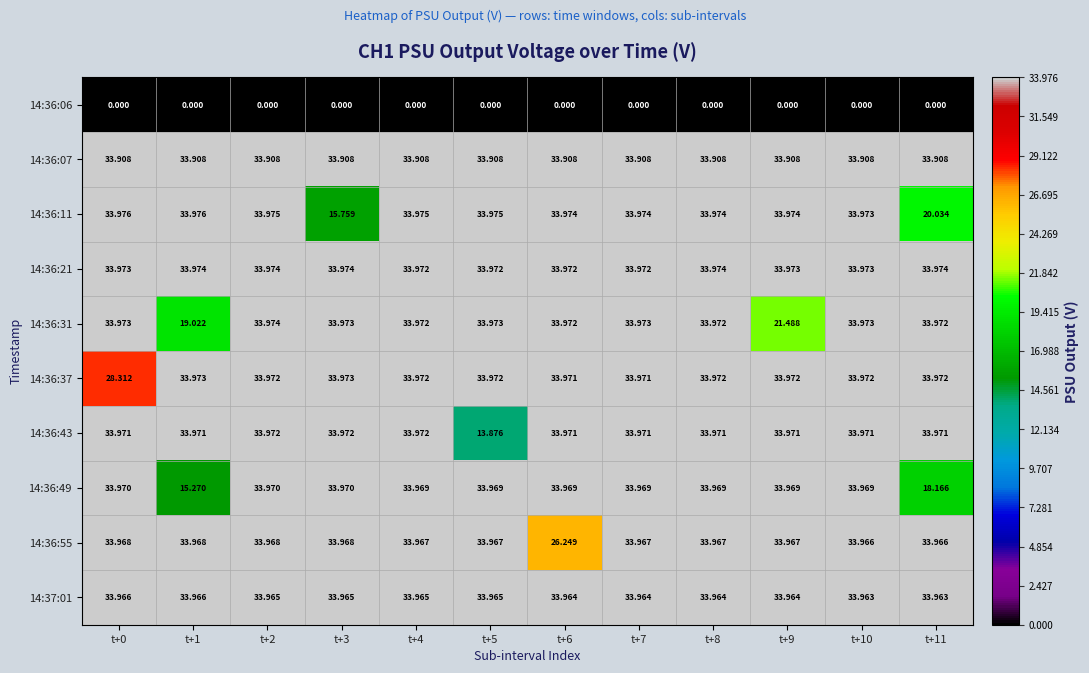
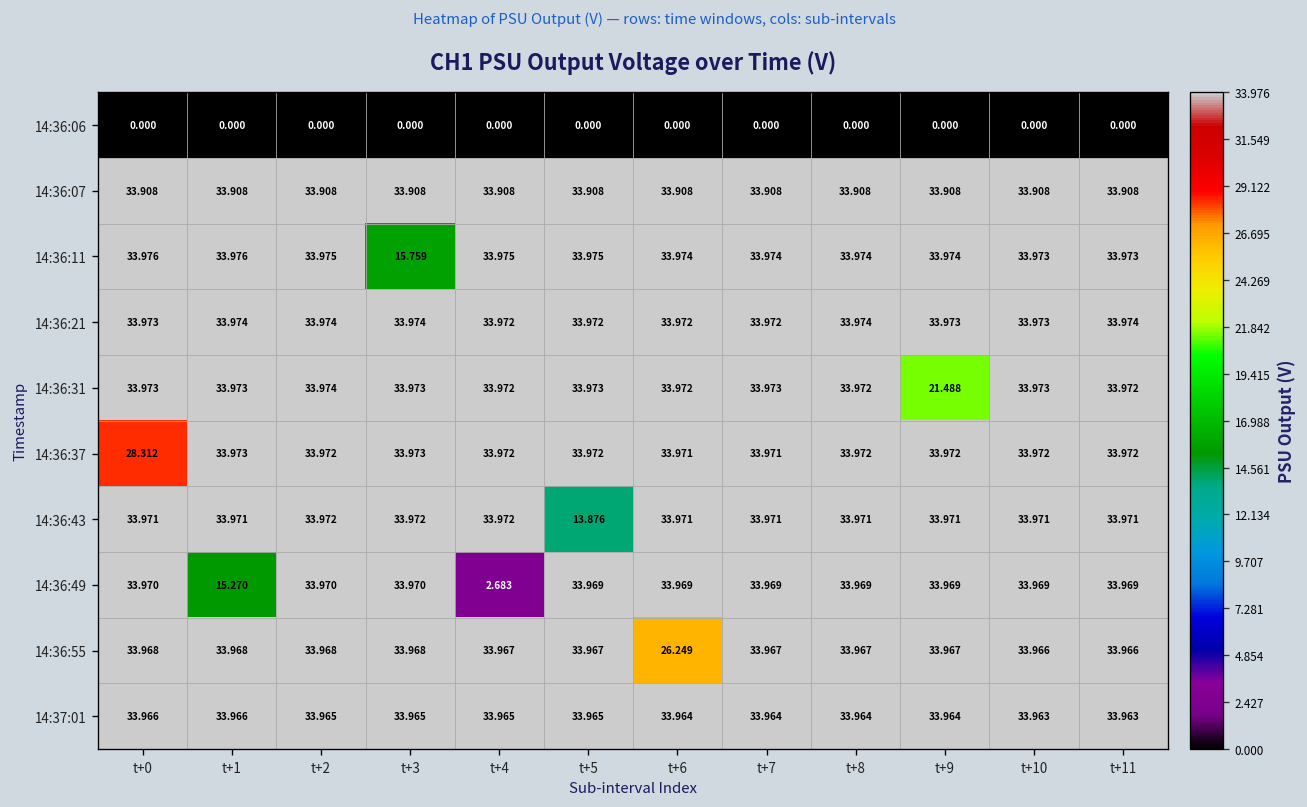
  {
    "14:36:06": {
      "t+0": 0.000,
      "t+1": 0.000,
      "t+2": 0.000,
      "t+3": 0.000,
      "t+4": 0.000,
      "t+5": 0.000,
      "t+6": 0.000,
      "t+7": 0.000,
      "t+8": 0.000,
      "t+9": 0.000,
      "t+10": 0.000,
      "t+11": 0.000
    },
    "14:36:07": {
      "t+0": 33.908,
      "t+1": 33.908,
      "t+2": 33.908,
      "t+3": 33.908,
      "t+4": 33.908,
      "t+5": 33.908,
      "t+6": 33.908,
      "t+7": 33.908,
      "t+8": 33.908,
      "t+9": 33.908,
      "t+10": 33.908,
      "t+11": 33.908
    },
    "14:36:11": {
      "t+0": 33.976,
      "t+1": 33.976,
      "t+2": 33.975,
      "t+3": 15.759,
      "t+4": 33.975,
      "t+5": 33.975,
      "t+6": 33.974,
      "t+7": 33.974,
      "t+8": 33.974,
      "t+9": 33.974,
      "t+10": 33.973,
-     "t+11": 20.034
+     "t+11": 33.973
    },
    "14:36:21": {
      "t+0": 33.973,
      "t+1": 33.974,
      "t+2": 33.974,
      "t+3": 33.974,
      "t+4": 33.972,
      "t+5": 33.972,
      "t+6": 33.972,
      "t+7": 33.972,
      "t+8": 33.974,
      "t+9": 33.973,
      "t+10": 33.973,
      "t+11": 33.974
    },
    "14:36:31": {
      "t+0": 33.973,
-     "t+1": 19.022,
+     "t+1": 33.973,
      "t+2": 33.974,
      "t+3": 33.973,
      "t+4": 33.972,
      "t+5": 33.973,
      "t+6": 33.972,
      "t+7": 33.973,
      "t+8": 33.972,
      "t+9": 21.488,
      "t+10": 33.973,
      "t+11": 33.972
    },
    "14:36:37": {
      "t+0": 28.312,
      "t+1": 33.973,
      "t+2": 33.972,
      "t+3": 33.973,
      "t+4": 33.972,
      "t+5": 33.972,
      "t+6": 33.971,
      "t+7": 33.971,
      "t+8": 33.972,
      "t+9": 33.972,
      "t+10": 33.972,
      "t+11": 33.972
    },
    "14:36:43": {
      "t+0": 33.971,
      "t+1": 33.971,
      "t+2": 33.972,
      "t+3": 33.972,
      "t+4": 33.972,
      "t+5": 13.876,
      "t+6": 33.971,
      "t+7": 33.971,
      "t+8": 33.971,
      "t+9": 33.971,
      "t+10": 33.971,
      "t+11": 33.971
    },
    "14:36:49": {
      "t+0": 33.970,
      "t+1": 15.270,
      "t+2": 33.970,
      "t+3": 33.970,
-     "t+4": 33.969,
+     "t+4": 2.683,
      "t+5": 33.969,
      "t+6": 33.969,
      "t+7": 33.969,
      "t+8": 33.969,
      "t+9": 33.969,
      "t+10": 33.969,
-     "t+11": 18.166
+     "t+11": 33.969
    },
    "14:36:55": {
      "t+0": 33.968,
      "t+1": 33.968,
      "t+2": 33.968,
      "t+3": 33.968,
      "t+4": 33.967,
      "t+5": 33.967,
      "t+6": 26.249,
      "t+7": 33.967,
      "t+8": 33.967,
      "t+9": 33.967,
      "t+10": 33.966,
      "t+11": 33.966
    },
    "14:37:01": {
      "t+0": 33.966,
      "t+1": 33.966,
      "t+2": 33.965,
      "t+3": 33.965,
      "t+4": 33.965,
      "t+5": 33.965,
      "t+6": 33.964,
      "t+7": 33.964,
      "t+8": 33.964,
      "t+9": 33.964,
      "t+10": 33.963,
      "t+11": 33.963
    }
  }
